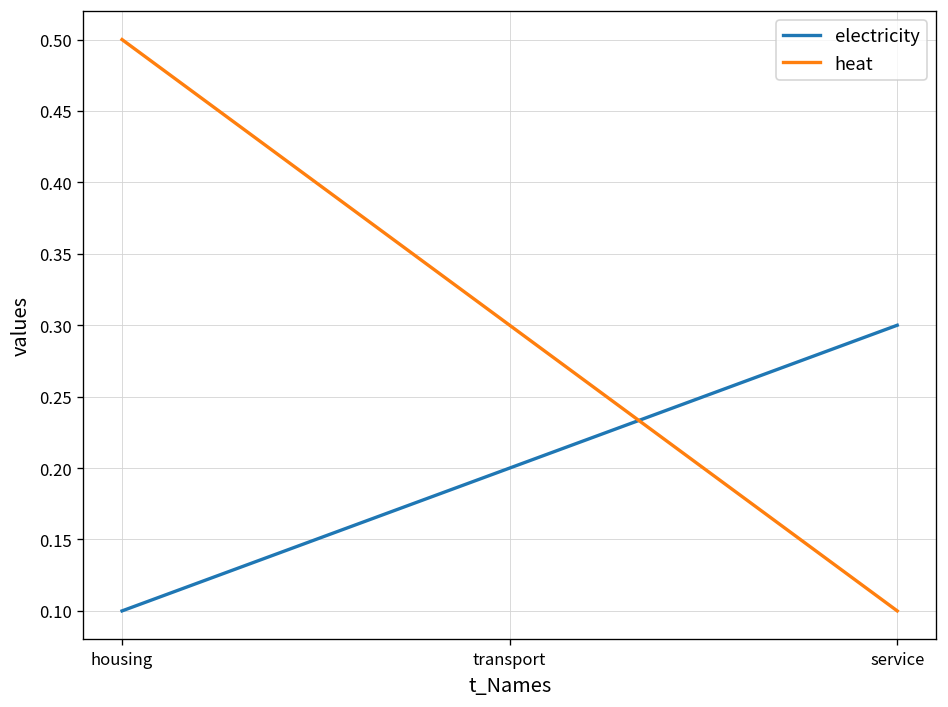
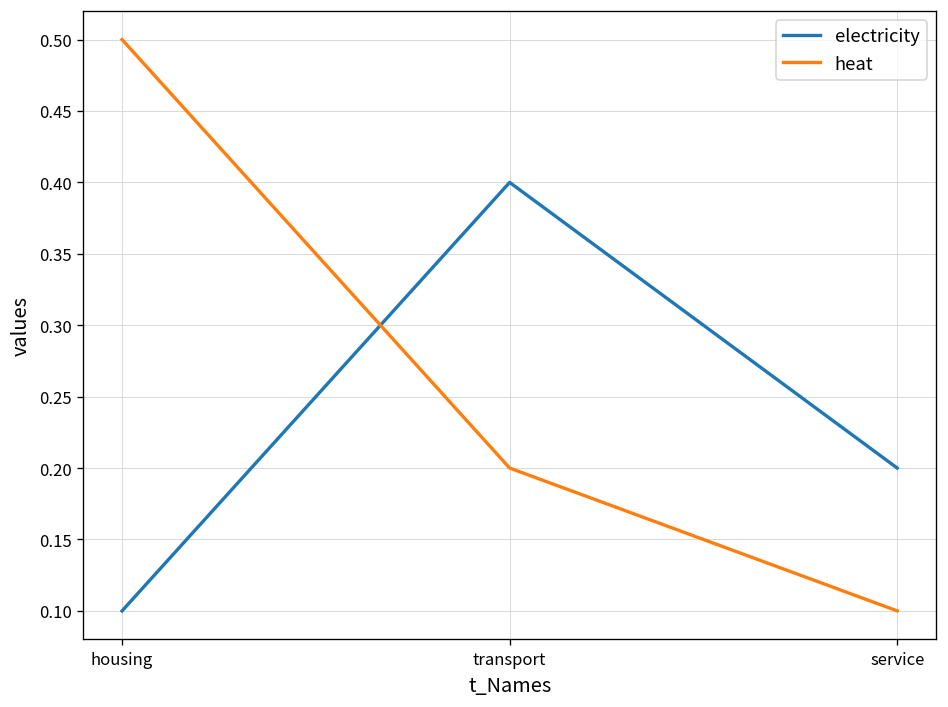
  {
    "electricity": {
      "housing": 0.1,
-     "transport": 0.2,
-     "service": 0.3
+     "transport": 0.4,
+     "service": 0.2
    },
    "heat": {
      "housing": 0.5,
-     "transport": 0.3,
+     "transport": 0.2,
      "service": 0.1
    }
  }
